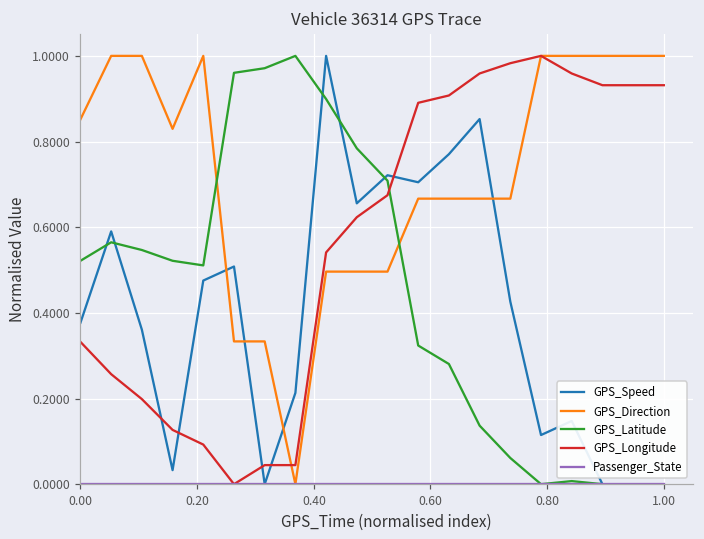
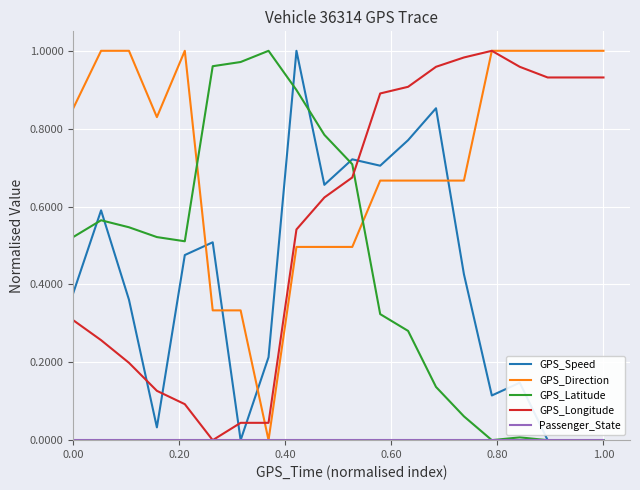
  {
    "GPS_Speed": {
      "0.00": 0.38
    },
    "GPS_Direction": {
      "0.00": 0.85,
      "1.00": 1.00
    },
    "GPS_Latitude": {
      "0.00": 0.52
    },
    "GPS_Longitude": {
-     "0.00": 0.33,
+     "0.00": 0.31,
      "1.00": 0.93
    },
    "Passenger_State": {
      "0.00": 0.00
    }
  }
